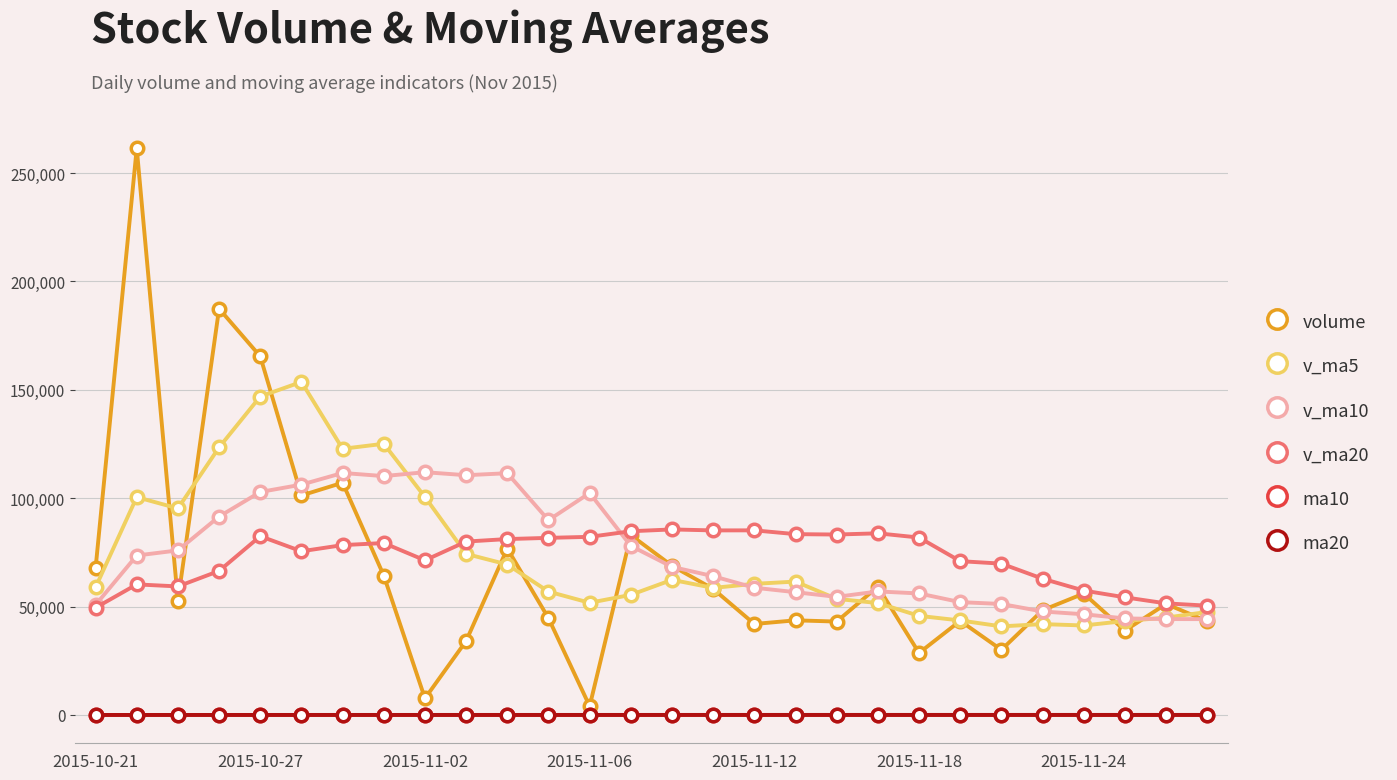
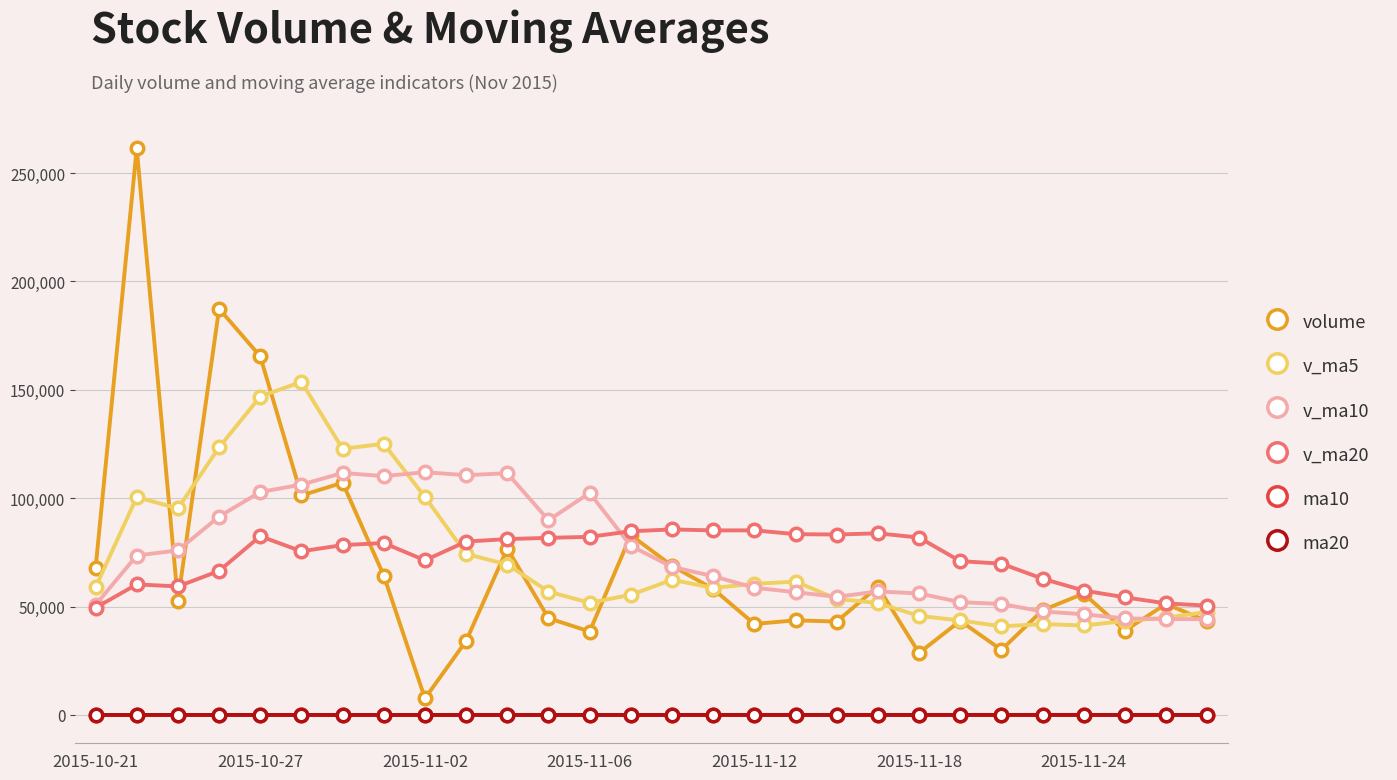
  {
    "volume": {
      "2015-10-21": "68,000",
      "2015-10-27": "165,000",
      "2015-11-02": "8,000",
-     "2015-11-06": "4,000",
+     "2015-11-06": "39,000",
      "2015-11-12": "42,000",
      "2015-11-18": "29,000",
      "2015-11-24": "56,000"
    },
    "v_ma5": {
      "2015-10-21": "59,000",
      "2015-10-27": "147,000",
      "2015-11-02": "101,000",
      "2015-11-06": "52,000",
      "2015-11-12": "61,000",
      "2015-11-18": "46,000",
      "2015-11-24": "41,000"
    },
    "v_ma10": {
      "2015-10-21": "51,000",
      "2015-10-27": "103,000",
      "2015-11-02": "112,000",
      "2015-11-06": "102,000",
      "2015-11-12": "59,000",
      "2015-11-18": "56,000",
      "2015-11-24": "46,000"
    },
    "v_ma20": {
      "2015-10-21": "49,000",
      "2015-10-27": "82,000",
      "2015-11-02": "71,000",
      "2015-11-06": "82,000",
      "2015-11-12": "85,000",
      "2015-11-18": "82,000",
      "2015-11-24": "57,000"
    },
    "ma20": {
      "2015-10-21": "0",
      "2015-10-27": "0",
      "2015-11-02": "0",
      "2015-11-06": "0",
      "2015-11-12": "0",
      "2015-11-18": "0",
      "2015-11-24": "0"
    }
  }
